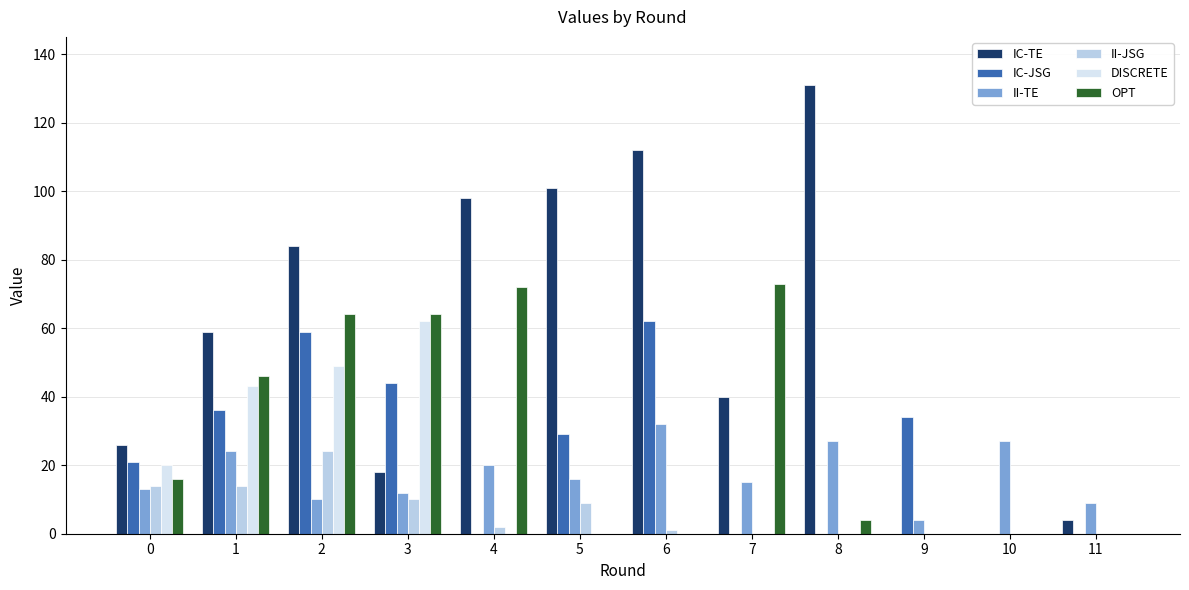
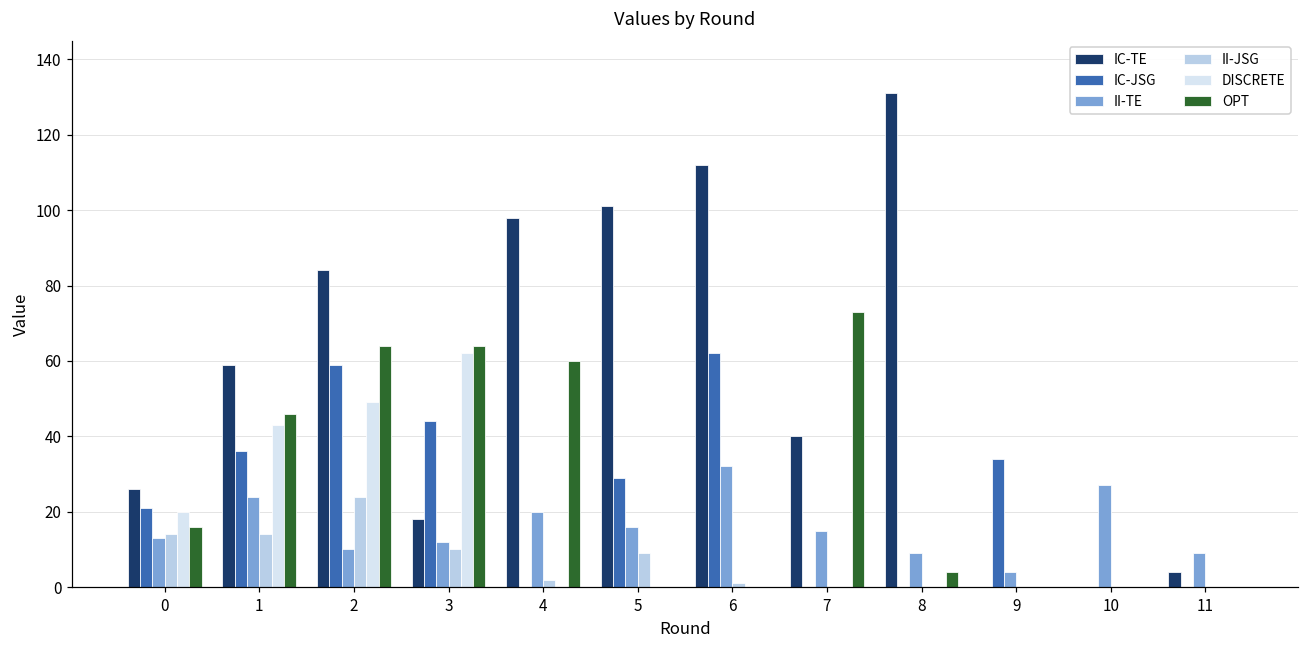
  {
    "IC-TE": {
      "0": 26,
      "1": 59,
      "2": 84,
      "3": 18,
      "4": 98,
      "5": 101,
      "6": 112,
      "7": 40,
      "8": 131,
      "9": 0,
      "10": 0,
      "11": 4
    },
    "IC-JSG": {
      "0": 21,
      "1": 36,
      "2": 59,
      "3": 44,
      "4": 0,
      "5": 29,
      "6": 62,
      "7": 0,
      "8": 0,
      "9": 34,
      "10": 0,
      "11": 0
    },
    "II-TE": {
      "0": 13,
      "1": 24,
      "2": 10,
      "3": 12,
      "4": 20,
      "5": 16,
      "6": 32,
      "7": 15,
-     "8": 27,
+     "8": 9,
      "9": 4,
      "10": 27,
      "11": 9
    },
    "OPT": {
      "0": 16,
      "1": 46,
      "2": 64,
      "3": 64,
-     "4": 72,
+     "4": 60,
      "5": 0,
      "6": 0,
      "7": 73,
      "8": 4,
      "9": 0,
      "10": 0,
      "11": 0
    }
  }
